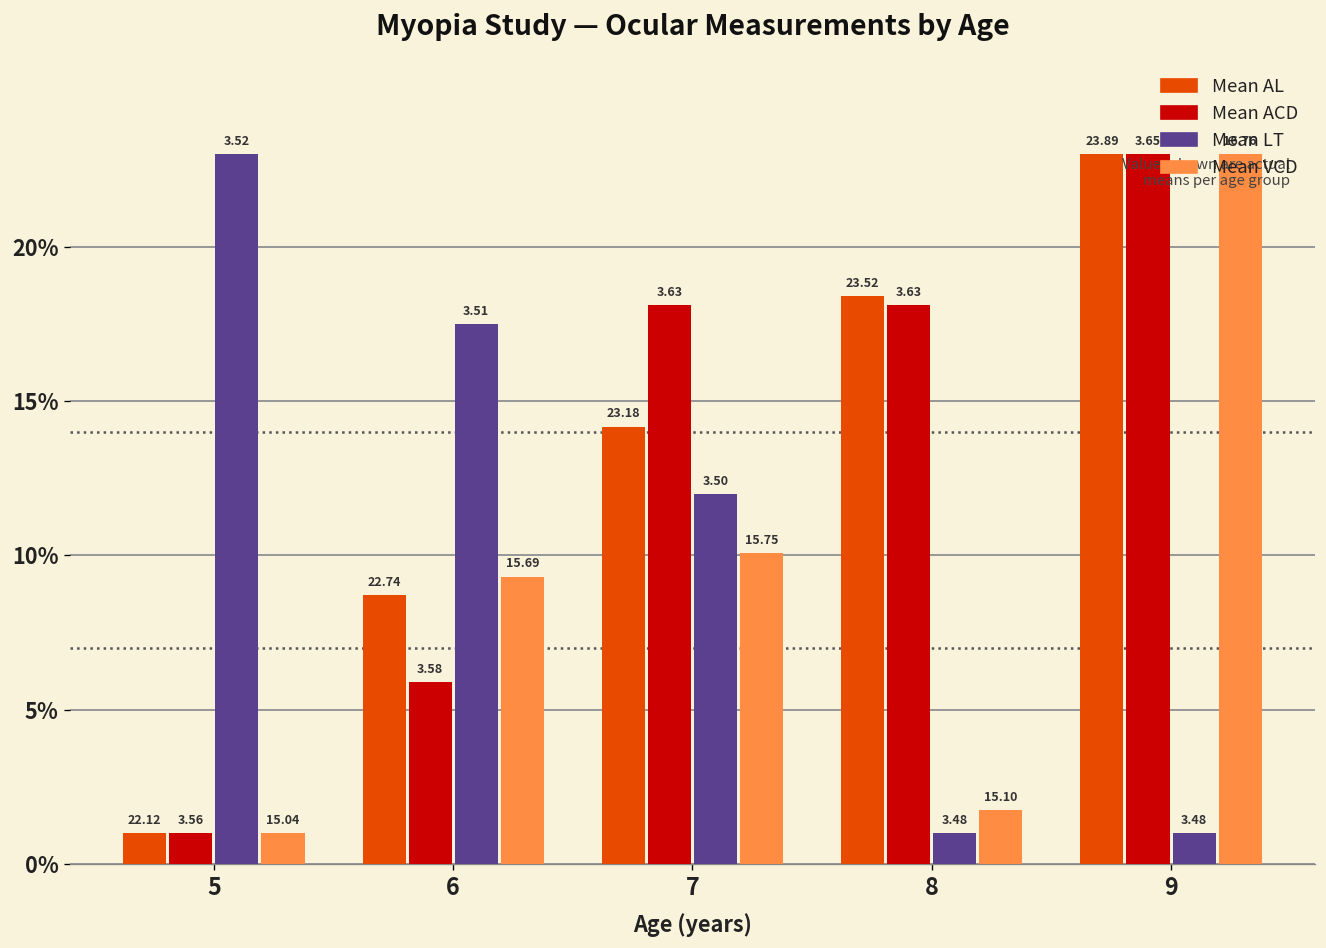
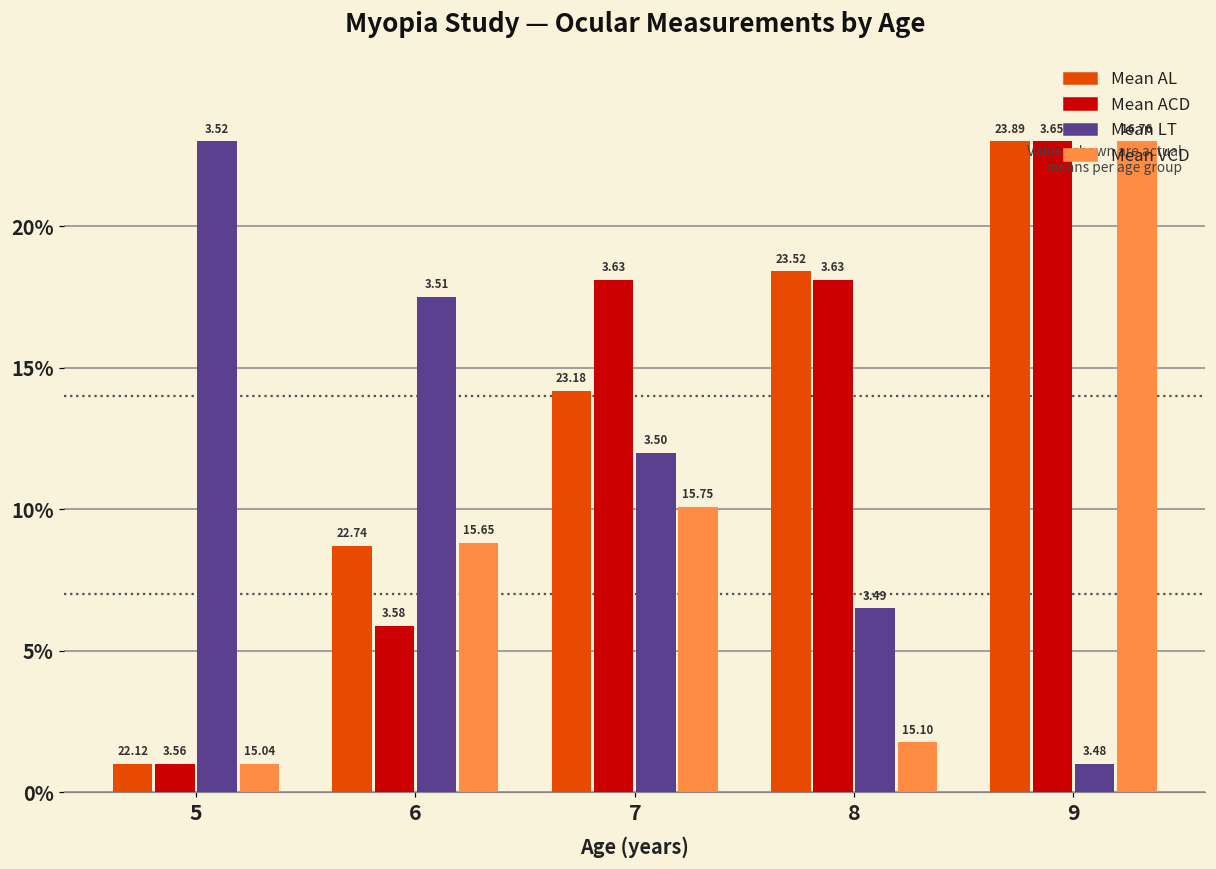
  {
    "Mean LT": {
-     "8": 3.48
+     "8": 3.49
    },
    "Mean VCD": {
-     "6": 15.69
+     "6": 15.65
    }
  }
